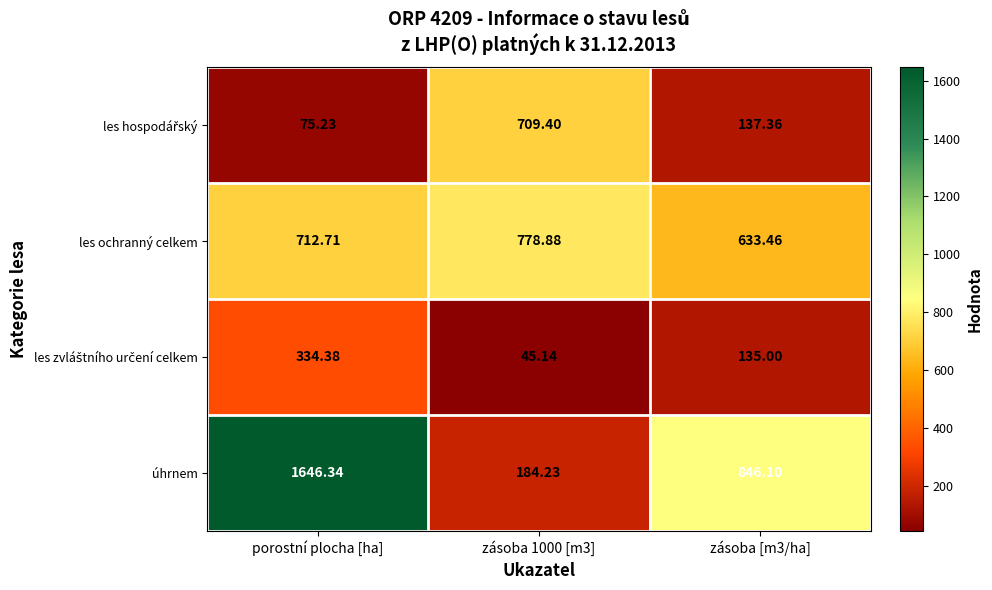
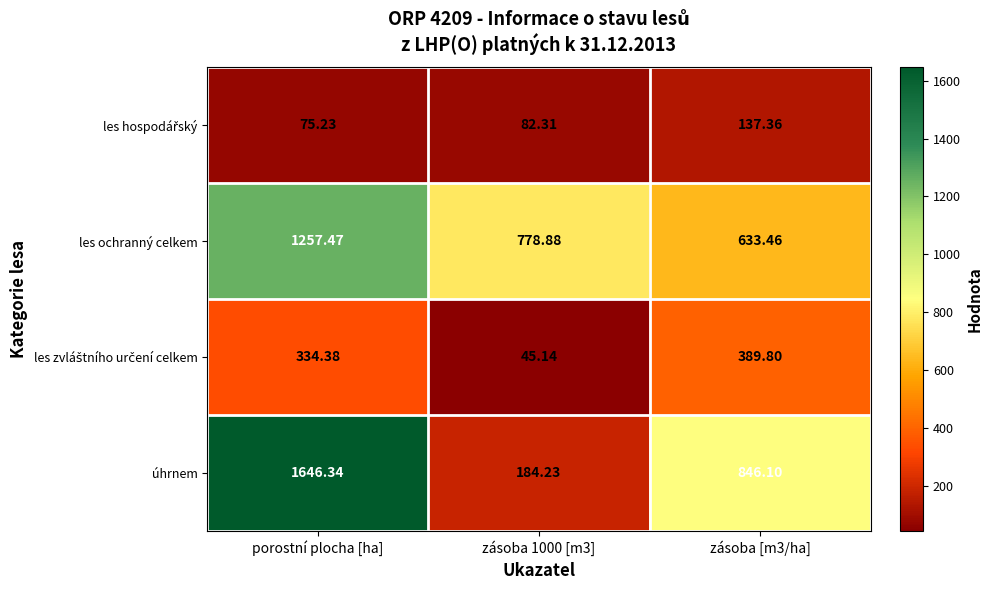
  {
    "les hospodářský": {
      "porostní plocha [ha]": 75.23,
-     "zásoba 1000 [m3]": 709.40,
+     "zásoba 1000 [m3]": 82.31,
      "zásoba [m3/ha]": 137.36
    },
    "les ochranný celkem": {
-     "porostní plocha [ha]": 712.71,
+     "porostní plocha [ha]": 1257.47,
      "zásoba 1000 [m3]": 778.88,
      "zásoba [m3/ha]": 633.46
    },
    "les zvláštního určení celkem": {
      "porostní plocha [ha]": 334.38,
      "zásoba 1000 [m3]": 45.14,
-     "zásoba [m3/ha]": 135.00
+     "zásoba [m3/ha]": 389.80
    },
    "úhrnem": {
      "porostní plocha [ha]": 1646.34,
      "zásoba 1000 [m3]": 184.23,
      "zásoba [m3/ha]": 846.10
    }
  }
